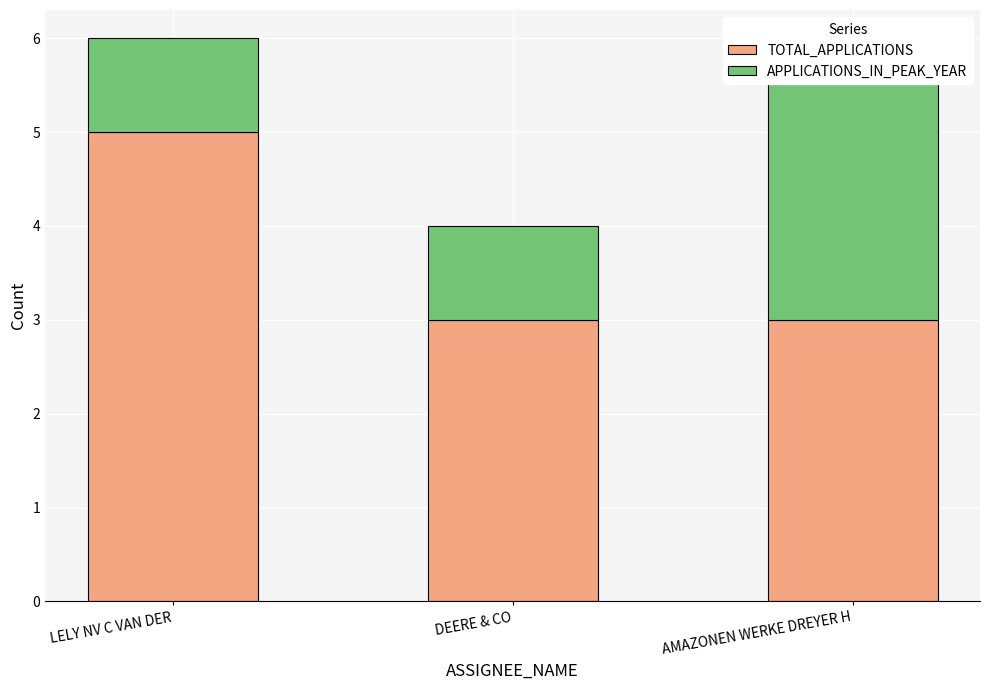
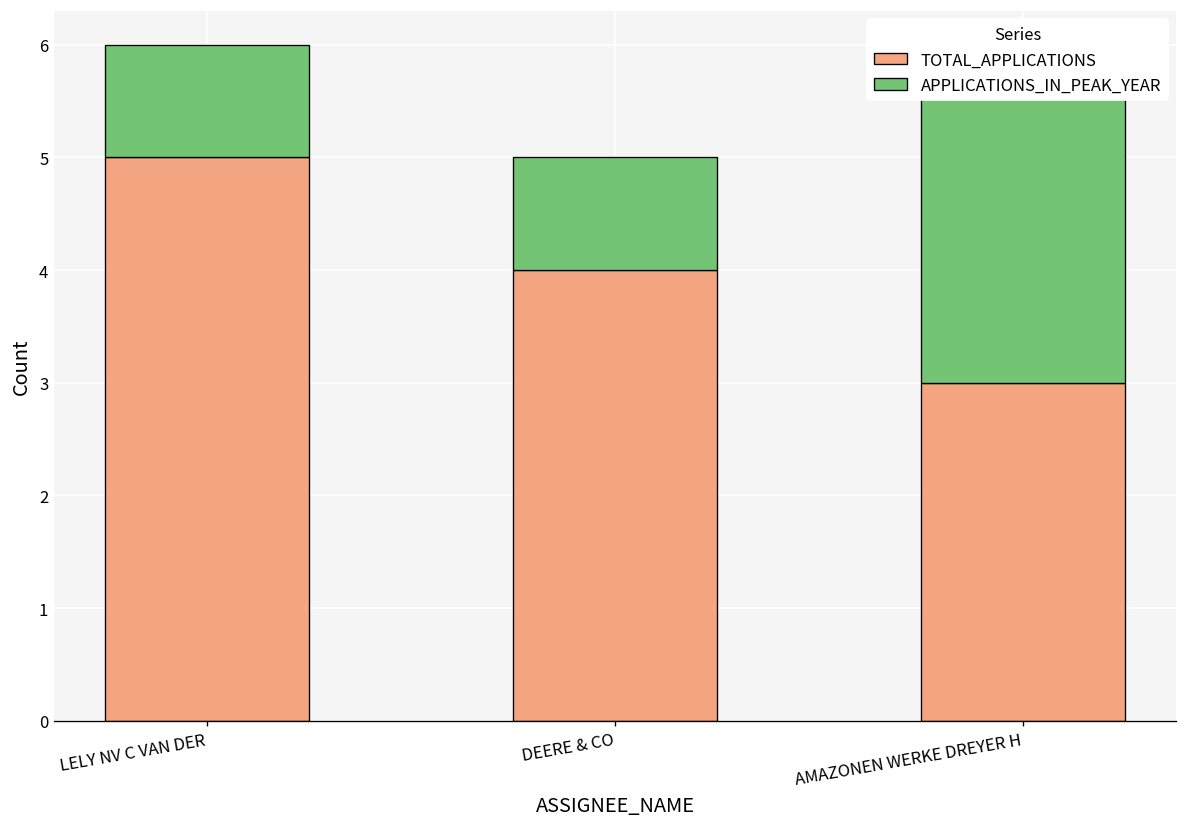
  {
    "TOTAL_APPLICATIONS": {
      "LELY NV C VAN DER": 5,
-     "DEERE & CO": 3,
+     "DEERE & CO": 4,
      "AMAZONEN WERKE DREYER H": 3
    },
    "APPLICATIONS_IN_PEAK_YEAR": {
      "LELY NV C VAN DER": 1,
      "DEERE & CO": 1
    }
  }
